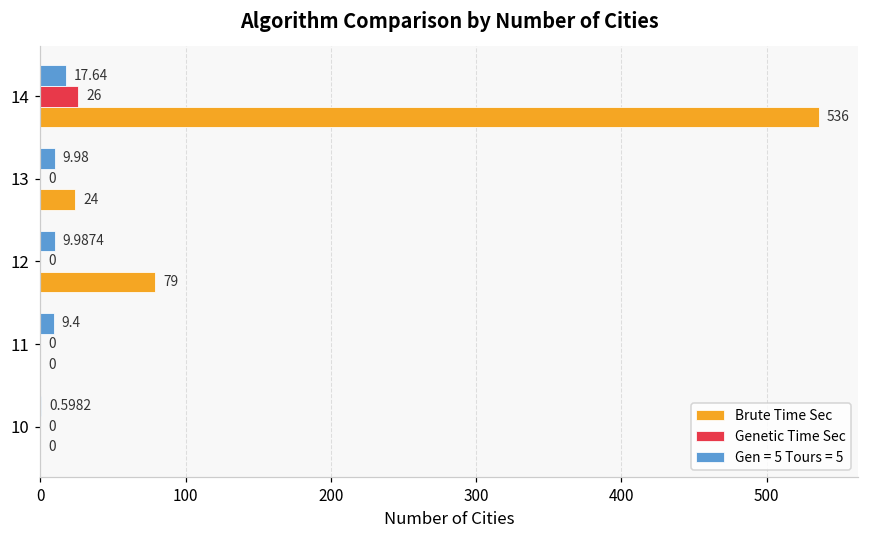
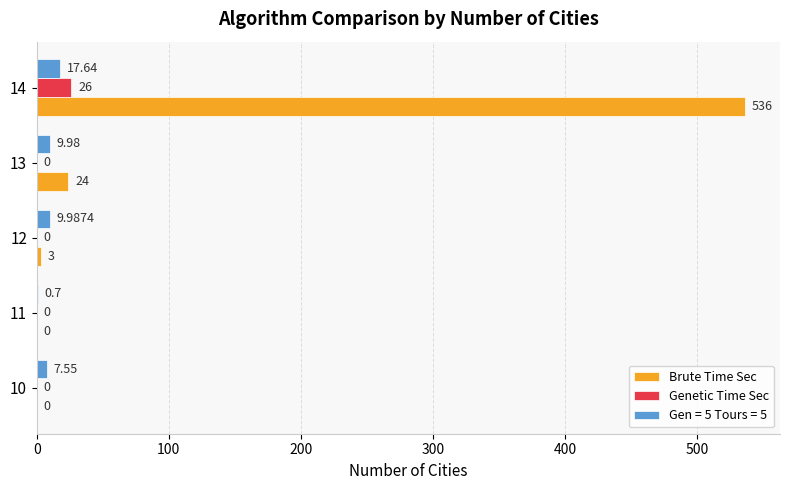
  {
    "Brute Time Sec": {
      "14": 536,
      "13": 24,
-     "12": 79,
+     "12": 3,
      "11": 0,
      "10": 0
    },
    "Genetic Time Sec": {
      "14": 26,
      "13": 0,
      "12": 0,
      "11": 0,
      "10": 0
    },
    "Gen = 5 Tours = 5": {
      "14": 17.64,
      "13": 9.98,
      "12": 9.9874,
-     "11": 9.4,
-     "10": 0.5982
+     "11": 0.7,
+     "10": 7.55
    }
  }
